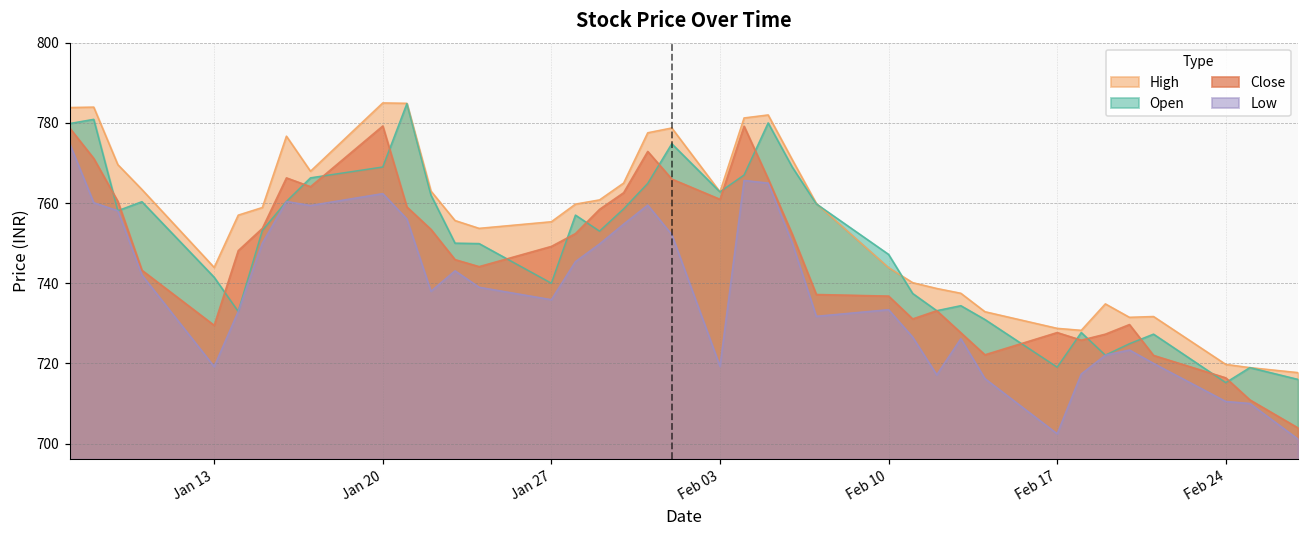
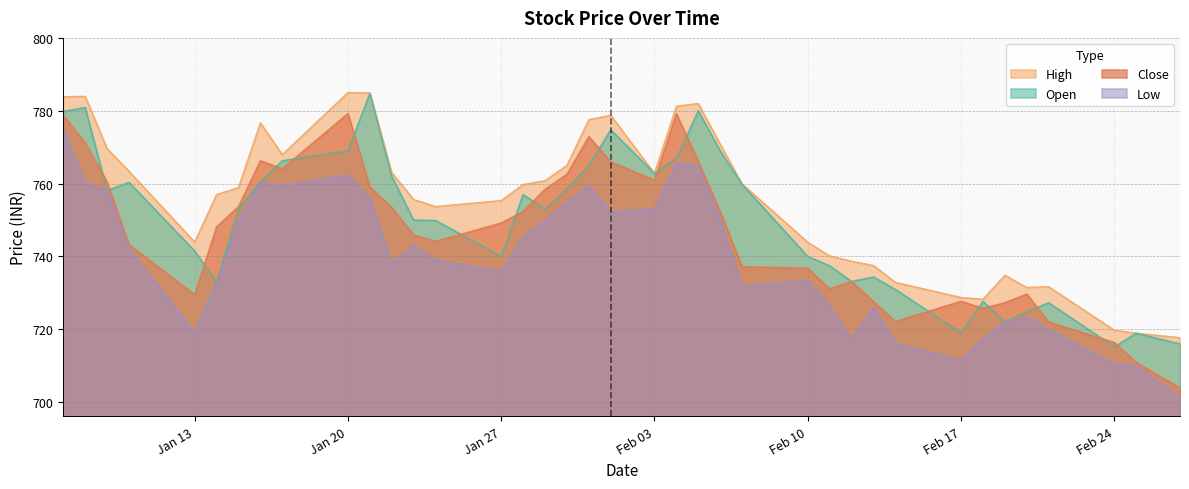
  {
    "Open": {
      "Jan 13": 742,
      "Jan 20": 769,
      "Jan 27": 740,
-     "Feb 10": 747,
+     "Feb 10": 740,
      "Feb 17": 719,
      "Feb 24": 715
    },
    "Low": {
      "Jan 13": 719,
      "Jan 20": 762,
      "Jan 27": 736,
-     "Feb 03": 719,
+     "Feb 03": 753,
      "Feb 10": 733,
-     "Feb 17": 702,
+     "Feb 17": 712,
      "Feb 24": 711
    }
  }
